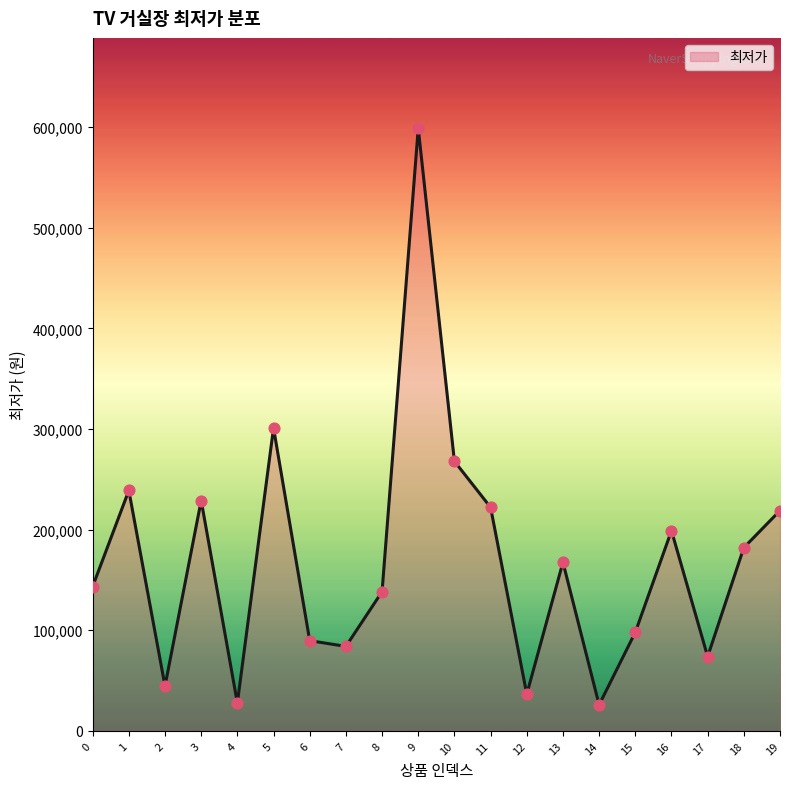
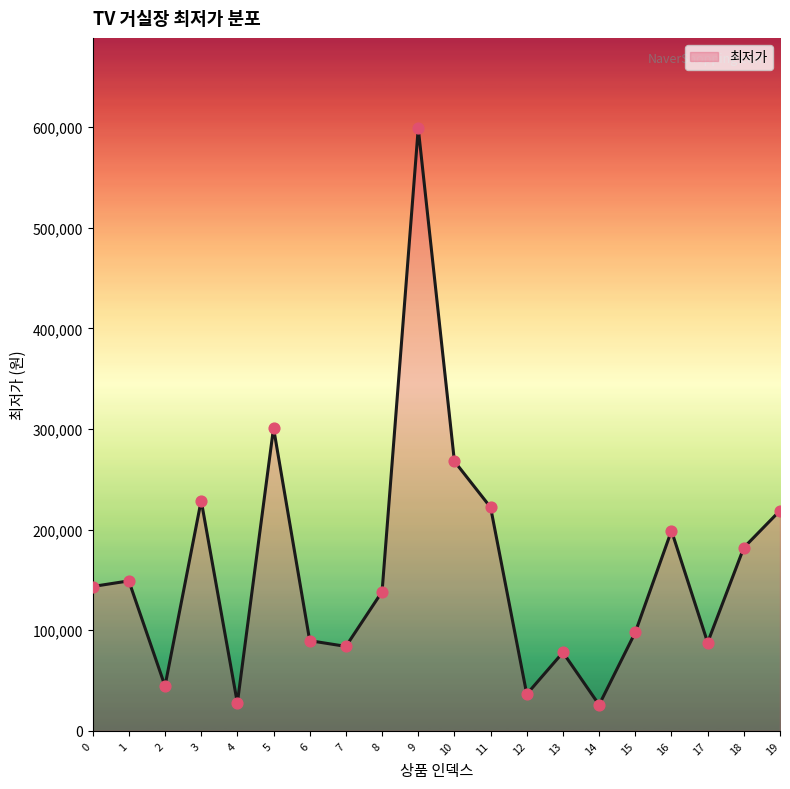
  {
    "0": "144,000",
-   "1": "239,000",
+   "1": "149,000",
    "2": "45,000",
    "3": "229,000",
    "4": "28,000",
    "5": "301,000",
    "6": "90,000",
    "7": "84,000",
    "8": "138,000",
    "9": "599,000",
    "10": "268,000",
    "11": "222,000",
    "12": "37,000",
-   "13": "168,000",
+   "13": "78,000",
    "14": "26,000",
    "15": "98,000",
    "16": "199,000",
-   "17": "74,000",
+   "17": "88,000",
    "18": "182,000",
    "19": "219,000"
  }
